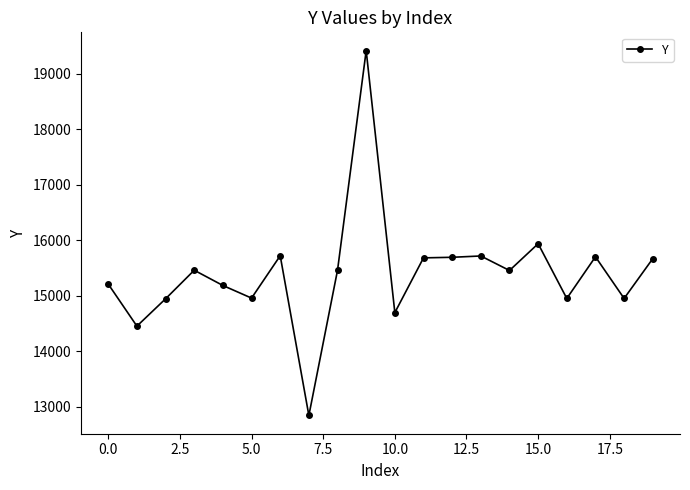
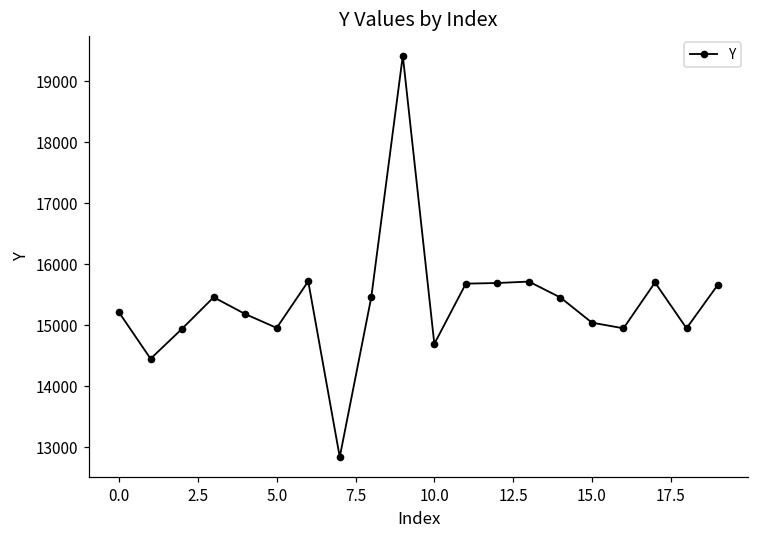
  {
    "0.0": 15200,
    "5.0": 15000,
    "10.0": 14700,
-   "15.0": 15900
+   "15.0": 15000
  }
